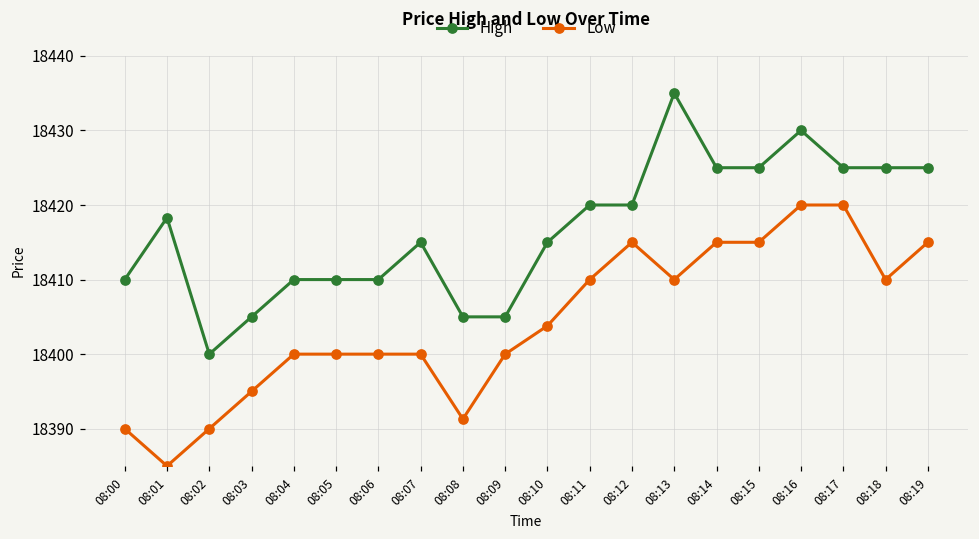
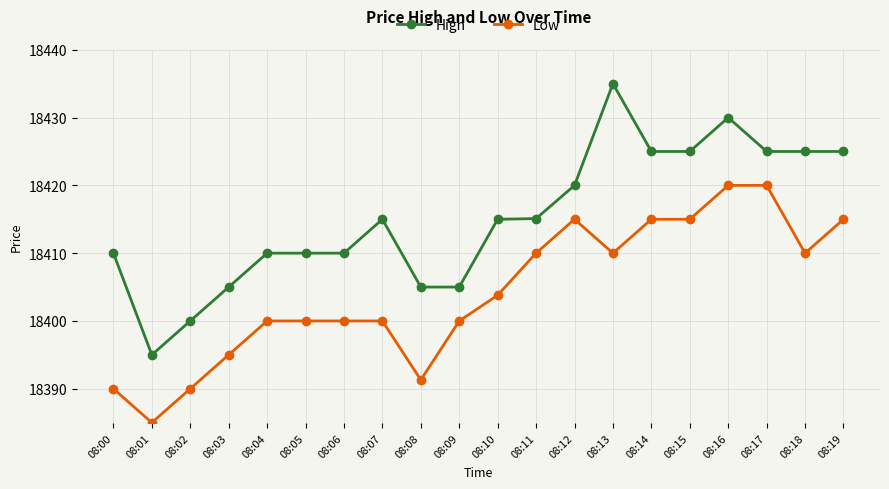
  {
    "High": {
      "08:00": 18410,
-     "08:01": 18418,
+     "08:01": 18395,
      "08:02": 18400,
      "08:03": 18405,
      "08:04": 18410,
      "08:05": 18410,
      "08:06": 18410,
      "08:07": 18415,
      "08:08": 18405,
      "08:09": 18405,
      "08:10": 18415,
-     "08:11": 18420,
+     "08:11": 18415,
      "08:12": 18420,
      "08:13": 18435,
      "08:14": 18425,
      "08:15": 18425,
      "08:16": 18430,
      "08:17": 18425,
      "08:18": 18425,
      "08:19": 18425
    },
    "Low": {
      "08:00": 18390,
      "08:01": 18385,
      "08:02": 18390,
      "08:03": 18395,
      "08:04": 18400,
      "08:05": 18400,
      "08:06": 18400,
      "08:07": 18400,
      "08:08": 18391,
      "08:09": 18400,
      "08:10": 18404,
      "08:11": 18410,
      "08:12": 18415,
      "08:13": 18410,
      "08:14": 18415,
      "08:15": 18415,
      "08:16": 18420,
      "08:17": 18420,
      "08:18": 18410,
      "08:19": 18415
    }
  }
